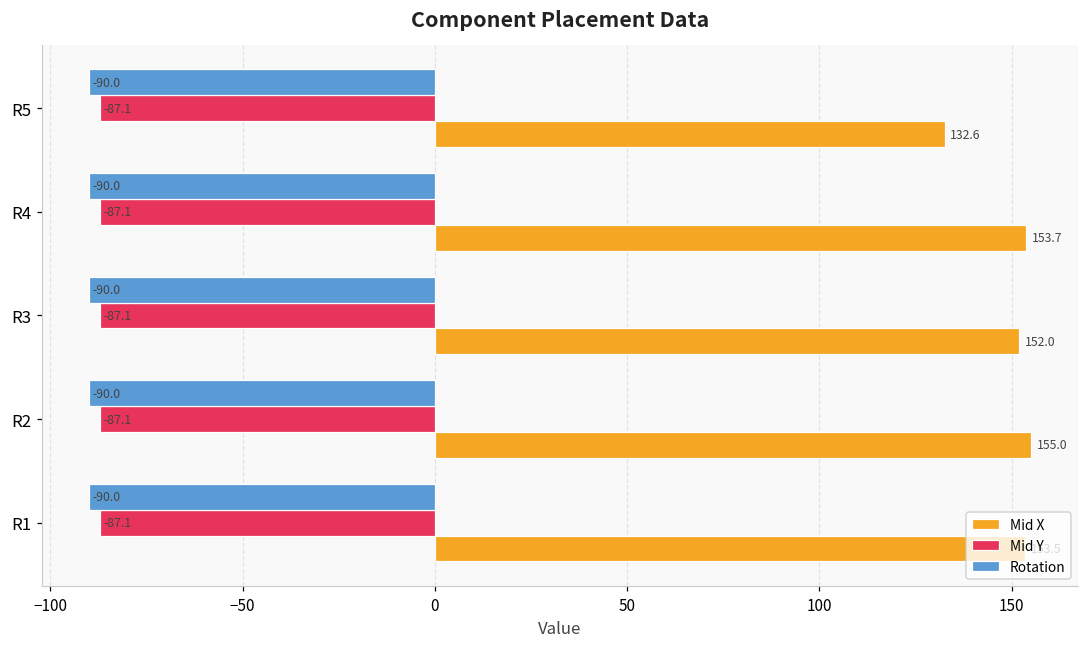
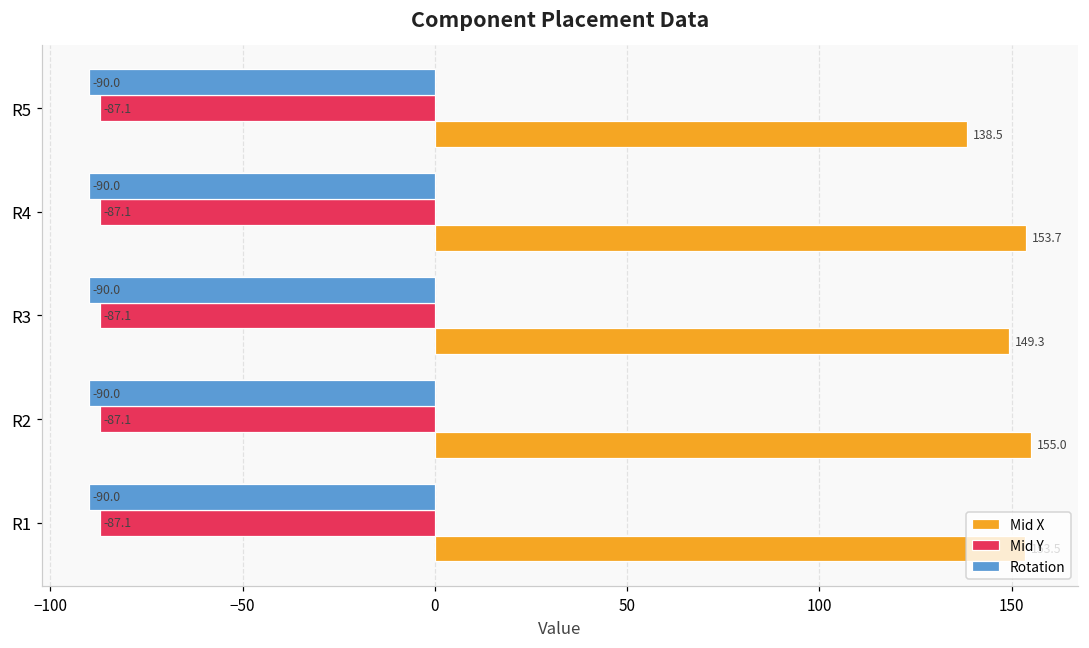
  {
    "Mid X": {
-     "R5": 132.6,
+     "R5": 138.5,
      "R4": 153.7,
-     "R3": 152.0,
+     "R3": 149.3,
      "R2": 155.0
    },
    "Mid Y": {
      "R5": -87.1,
      "R4": -87.1,
      "R3": -87.1,
      "R2": -87.1,
      "R1": -87.1
    },
    "Rotation": {
      "R5": -90.0,
      "R4": -90.0,
      "R3": -90.0,
      "R2": -90.0,
      "R1": -90.0
    }
  }
